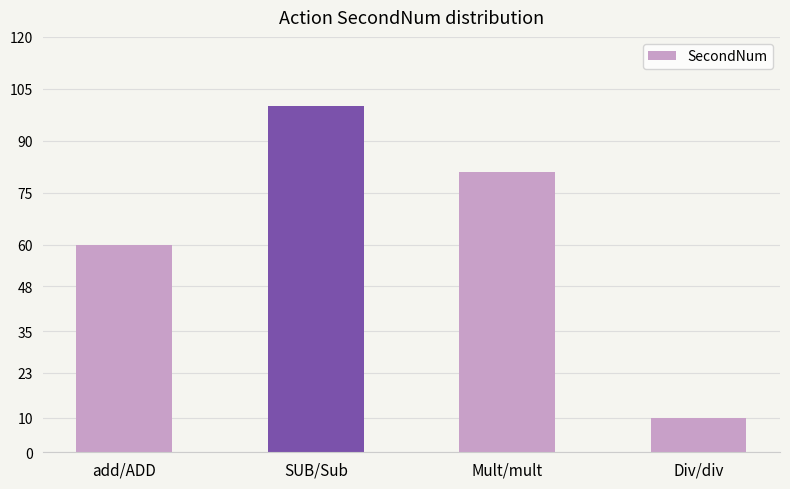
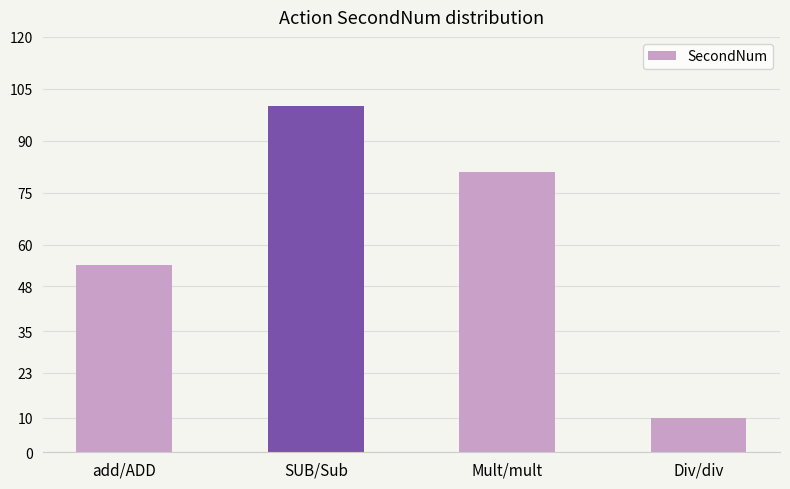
  {
-   "add/ADD": 60,
+   "add/ADD": 54,
    "SUB/Sub": 100,
    "Mult/mult": 81,
    "Div/div": 10
  }
